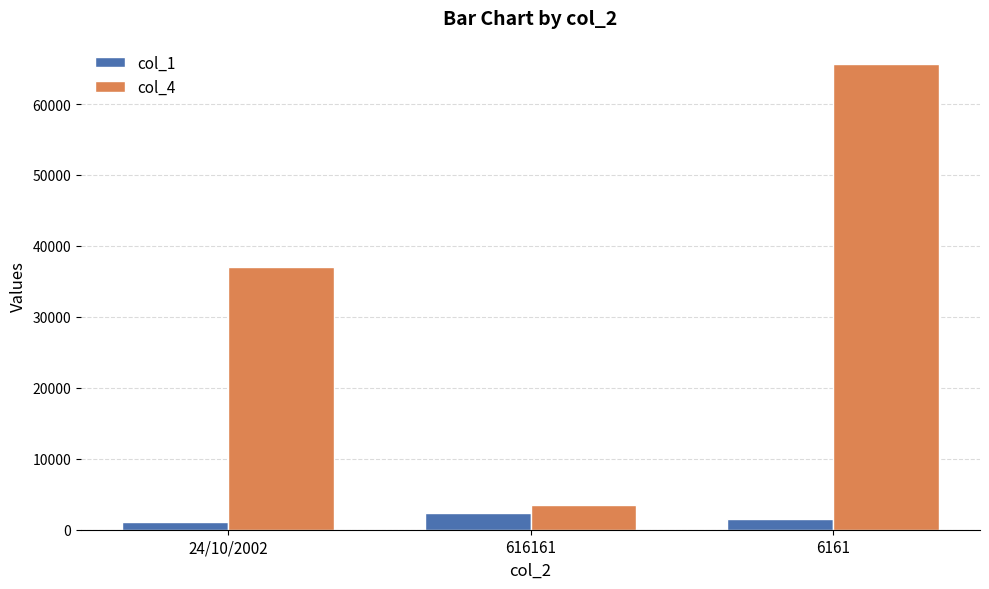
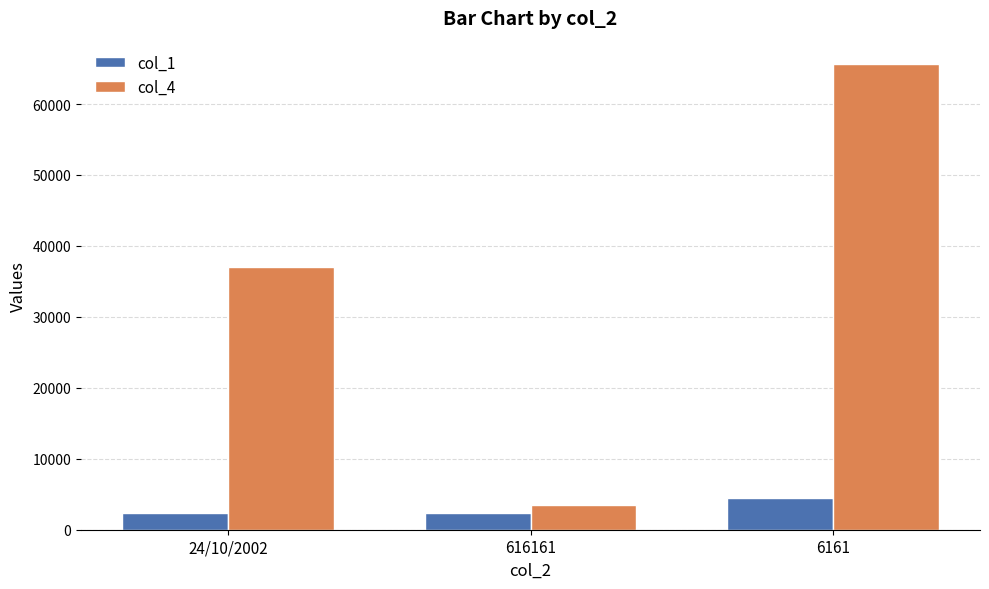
  {
    "col_1": {
-     "24/10/2002": 1000,
+     "24/10/2002": 2000,
      "616161": 2000,
-     "6161": 1000
+     "6161": 4000
    },
    "col_4": {
      "24/10/2002": 37000,
      "616161": 4000,
      "6161": 66000
    }
  }
